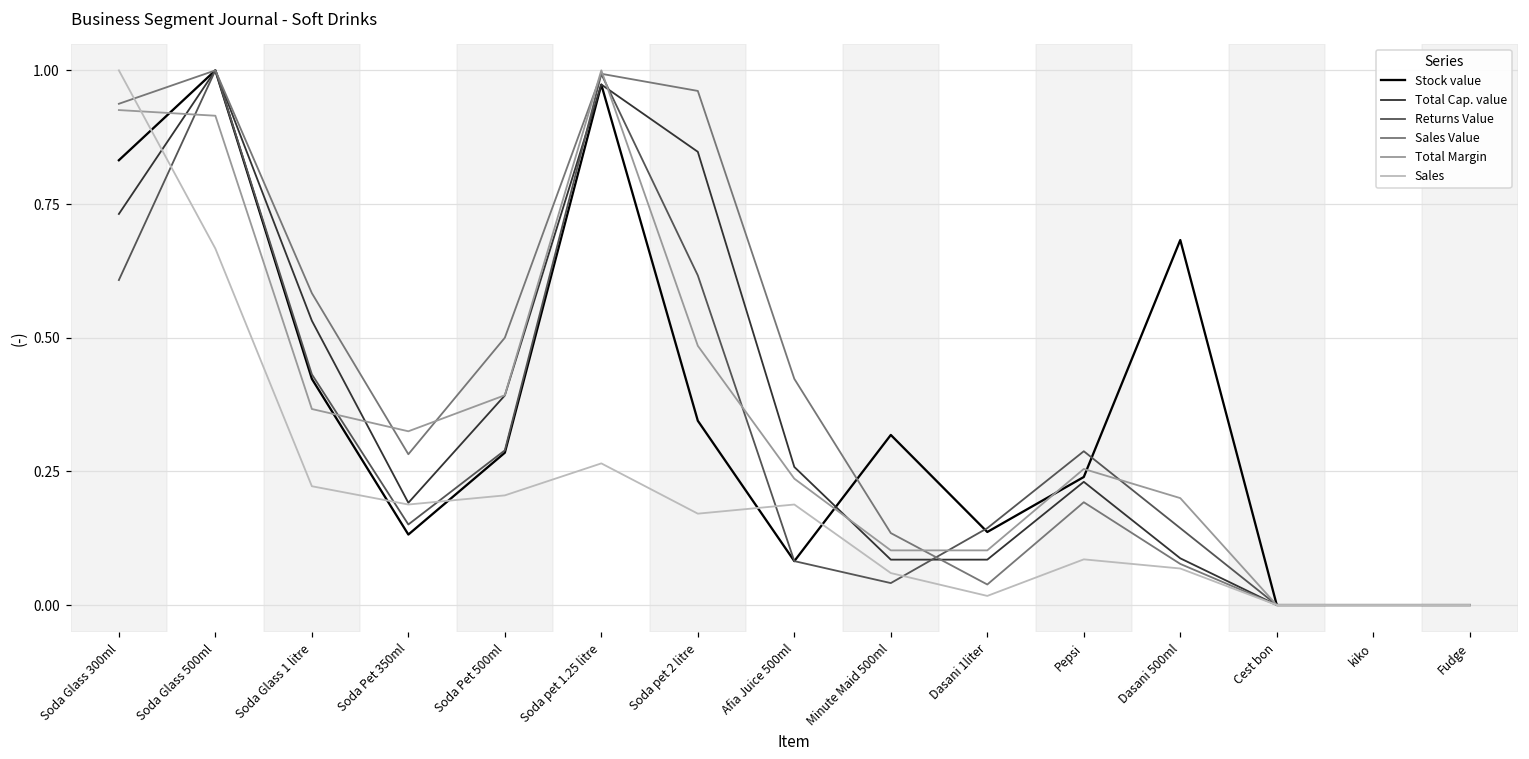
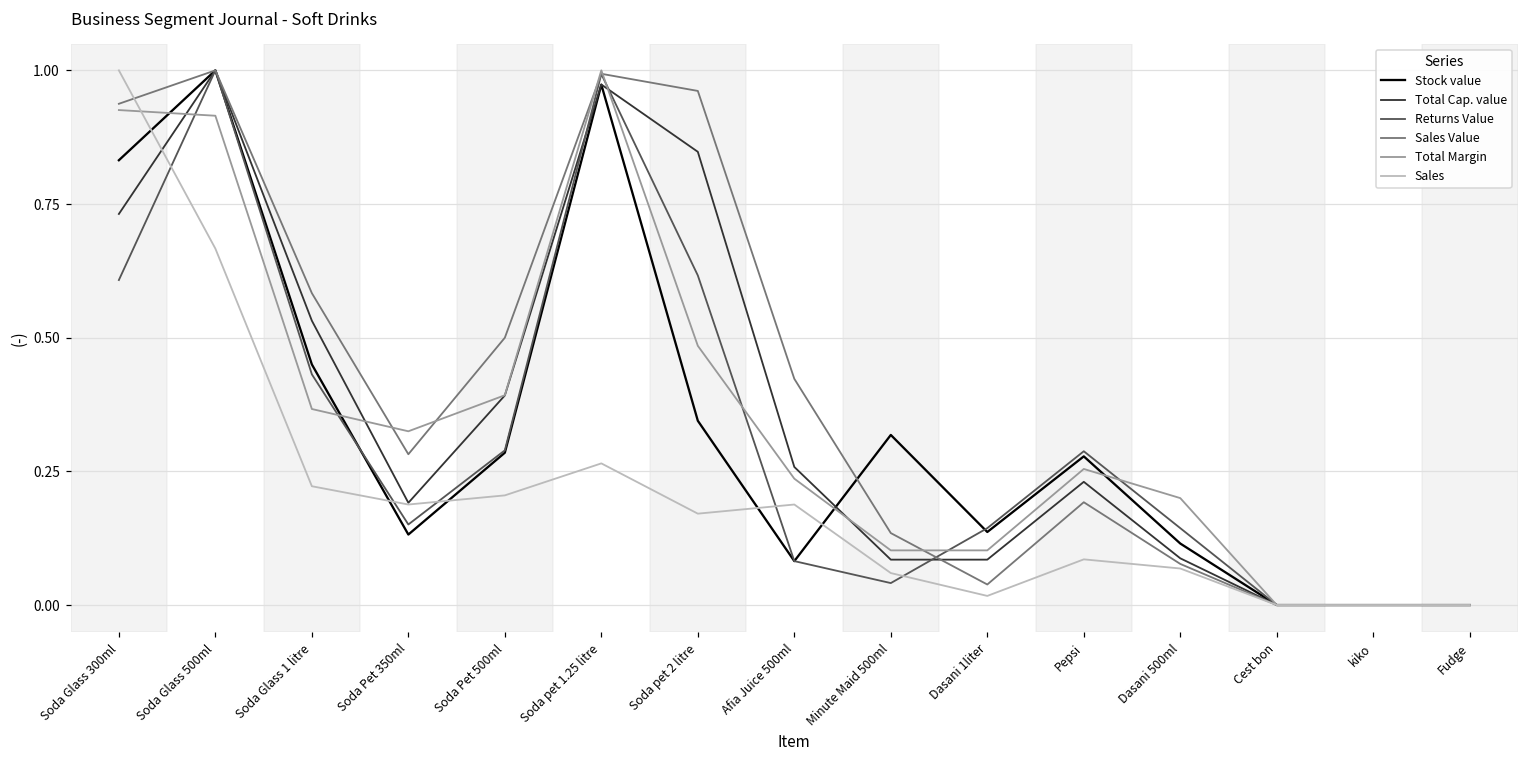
  {
    "Stock value": {
      "Soda Glass 300ml": 0.83,
-     "Soda Glass 1 litre": 0.42,
+     "Soda Glass 1 litre": 0.45,
      "Soda Pet 350ml": 0.13,
      "Soda pet 2 litre": 0.34,
      "Minute Maid 500ml": 0.32,
      "Dasani 1liter": 0.14,
-     "Pepsi": 0.24,
-     "Dasani 500ml": 0.68
+     "Pepsi": 0.28,
+     "Dasani 500ml": 0.12
    }
  }
